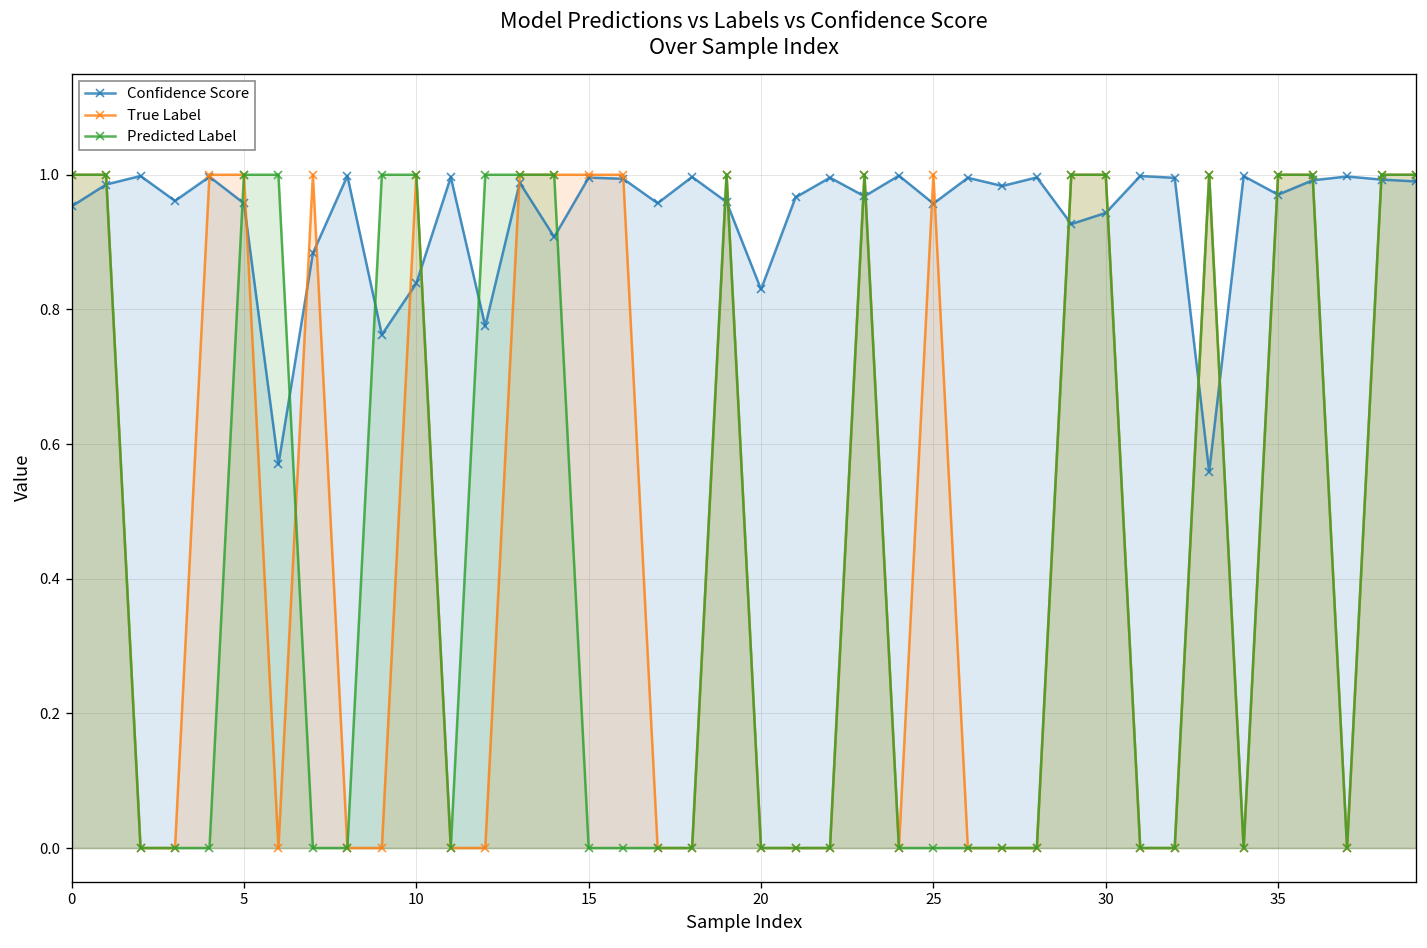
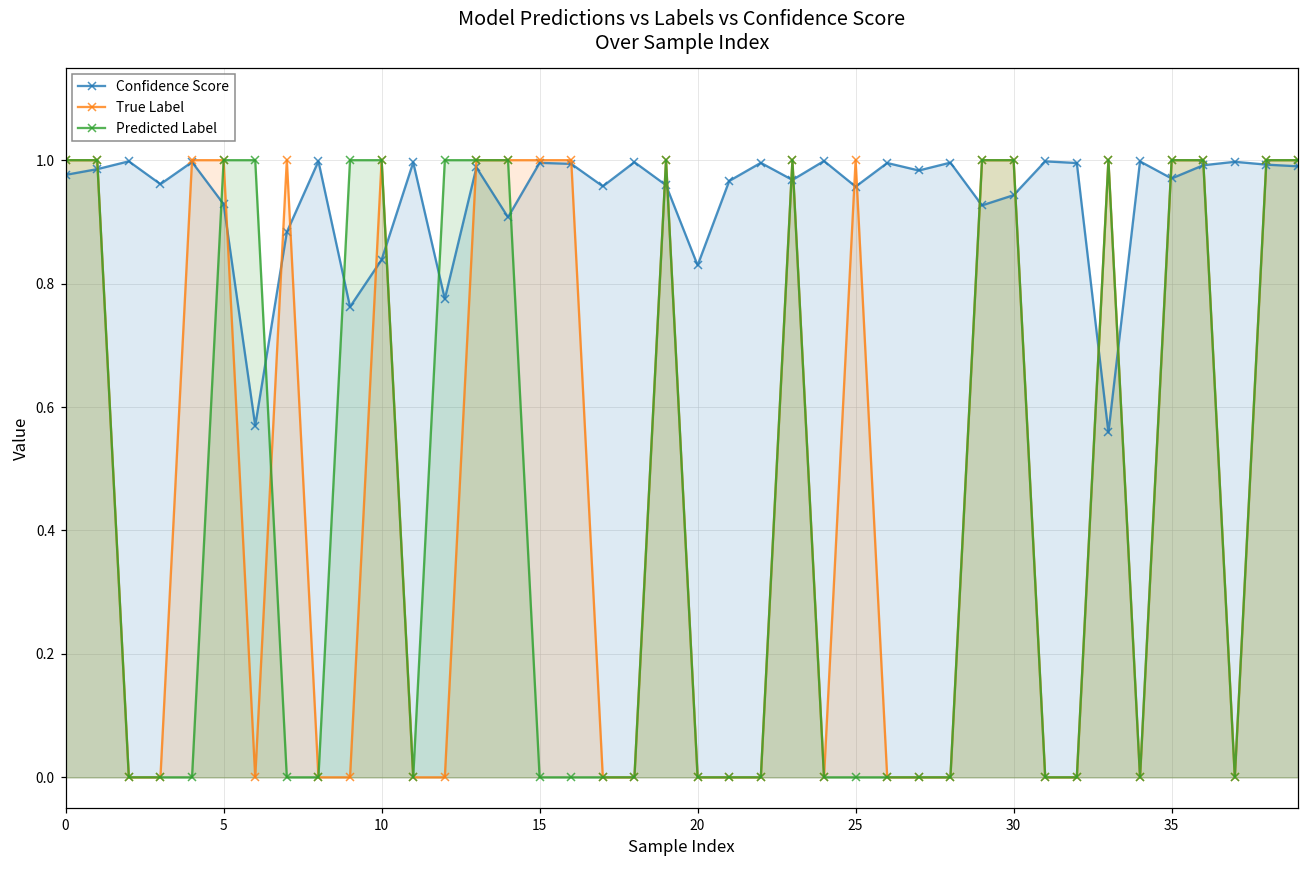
  {
    "Confidence Score": {
-     "0": 0.95,
-     "5": 0.96,
+     "0": 0.98,
+     "5": 0.93,
      "10": 0.84,
      "20": 0.83,
      "25": 0.96,
      "30": 0.94,
      "35": 0.97
    },
    "True Label": {
      "25": 1.00
    },
    "Predicted Label": {
      "15": 0.00,
      "25": 0.00
    }
  }
